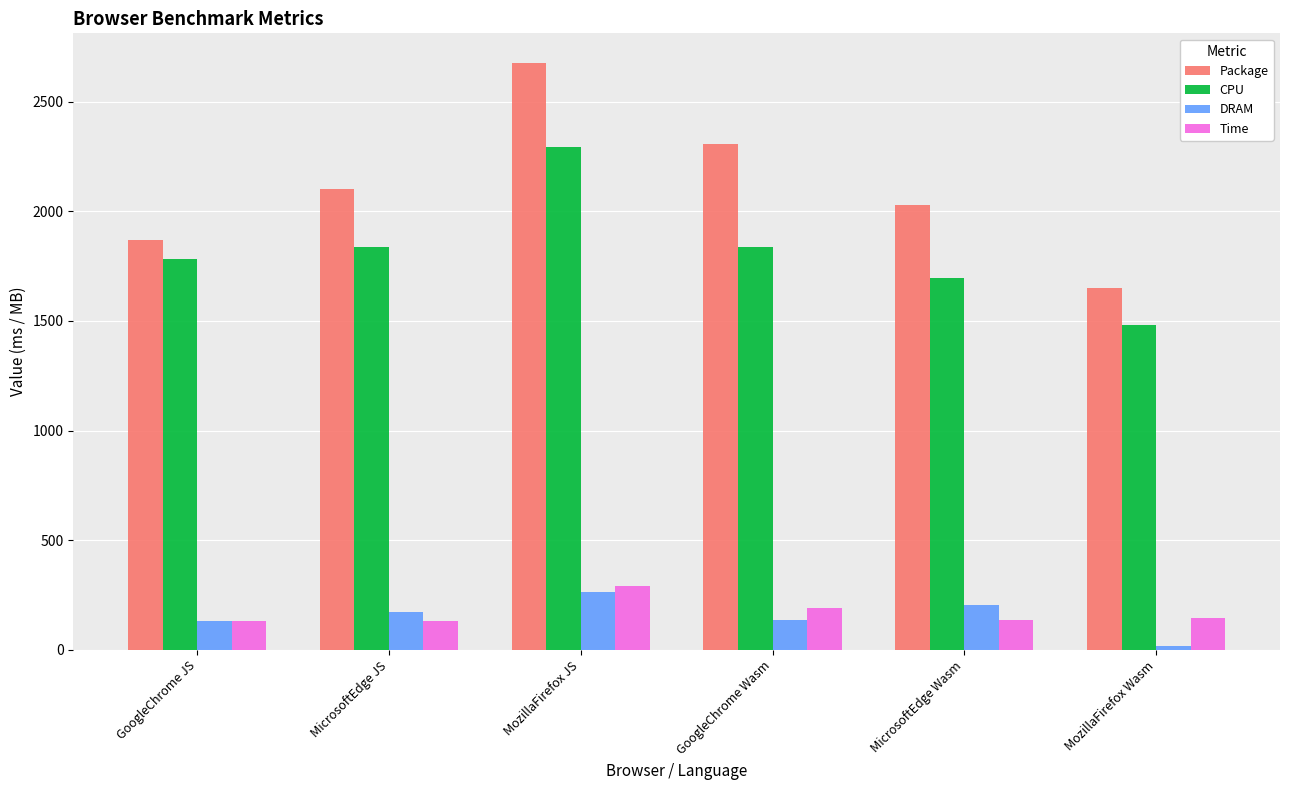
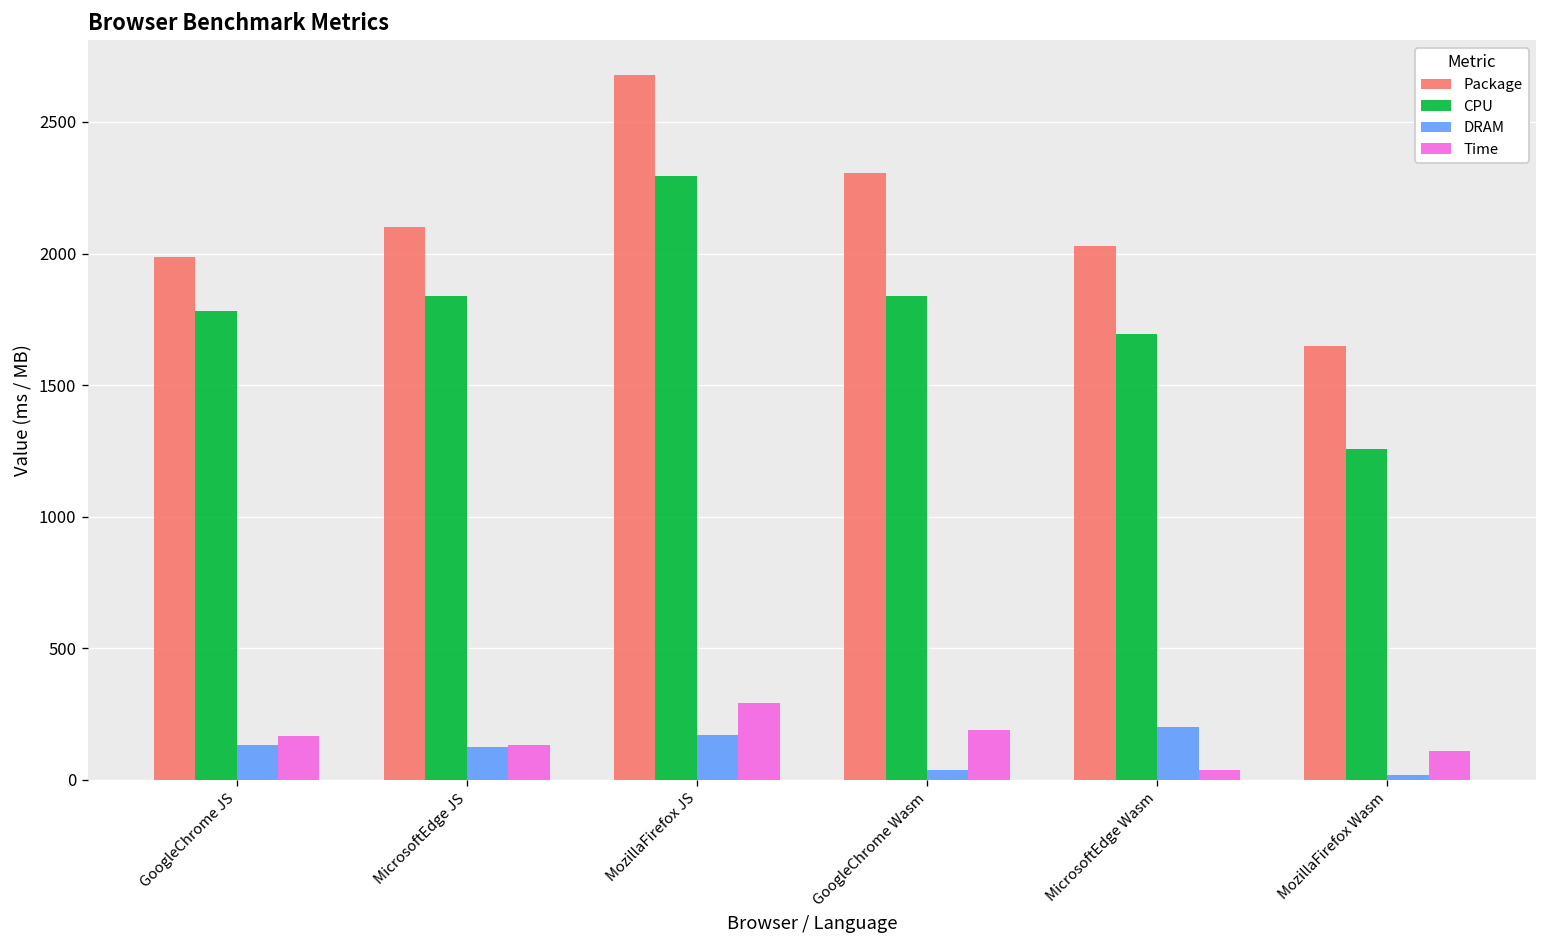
  {
    "Package": {
-     "GoogleChrome JS": 1870,
+     "GoogleChrome JS": 1990,
      "MicrosoftEdge JS": 2100,
      "MozillaFirefox JS": 2680,
      "GoogleChrome Wasm": 2310,
      "MicrosoftEdge Wasm": 2030,
      "MozillaFirefox Wasm": 1650
    },
    "CPU": {
      "GoogleChrome JS": 1780,
      "MicrosoftEdge JS": 1840,
      "MozillaFirefox JS": 2290,
      "GoogleChrome Wasm": 1840,
      "MicrosoftEdge Wasm": 1700,
-     "MozillaFirefox Wasm": 1480
+     "MozillaFirefox Wasm": 1260
    },
    "DRAM": {
      "GoogleChrome JS": 130,
-     "MicrosoftEdge JS": 170,
-     "MozillaFirefox JS": 260,
-     "GoogleChrome Wasm": 140,
+     "MicrosoftEdge JS": 130,
+     "MozillaFirefox JS": 170,
+     "GoogleChrome Wasm": 40,
      "MicrosoftEdge Wasm": 200,
      "MozillaFirefox Wasm": 20
    },
    "Time": {
-     "GoogleChrome JS": 130,
+     "GoogleChrome JS": 170,
      "MicrosoftEdge JS": 130,
      "MozillaFirefox JS": 290,
      "GoogleChrome Wasm": 190,
-     "MicrosoftEdge Wasm": 130,
-     "MozillaFirefox Wasm": 150
+     "MicrosoftEdge Wasm": 40,
+     "MozillaFirefox Wasm": 110
    }
  }
